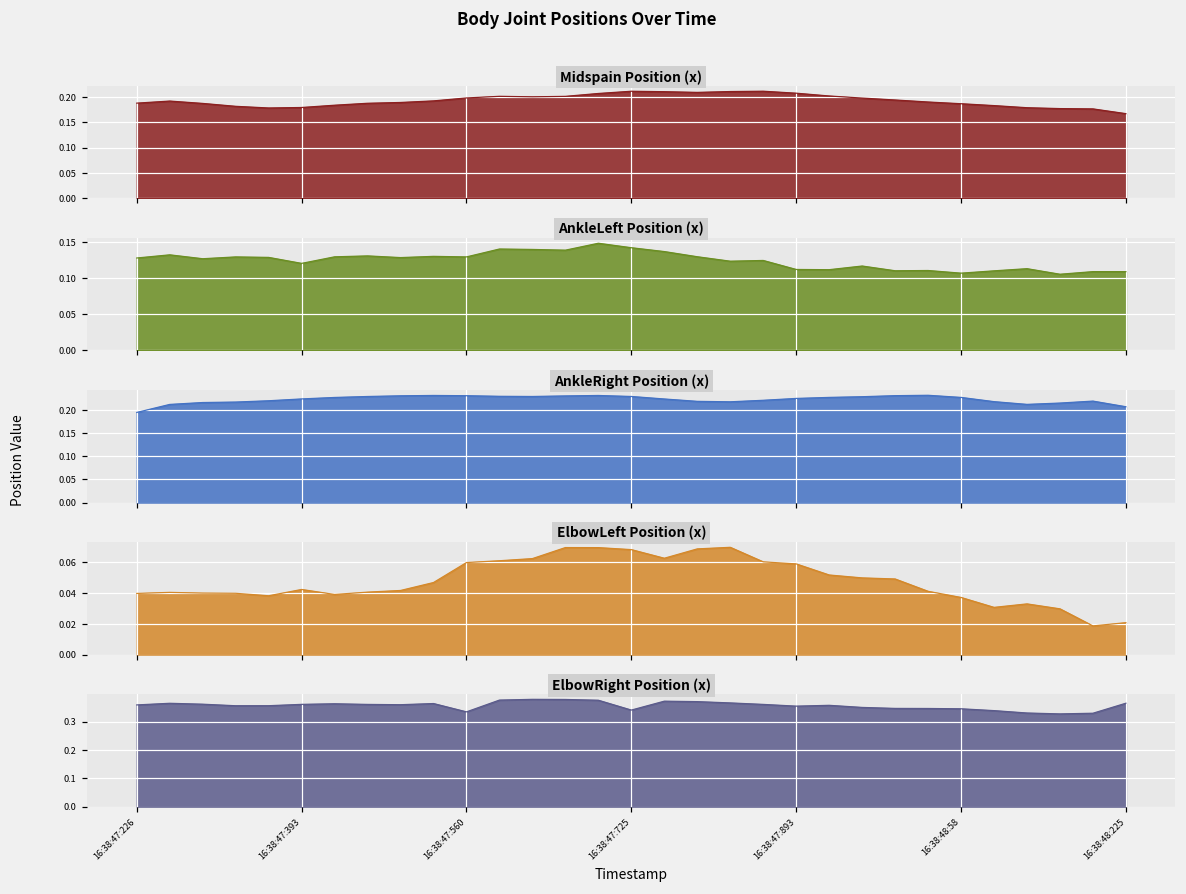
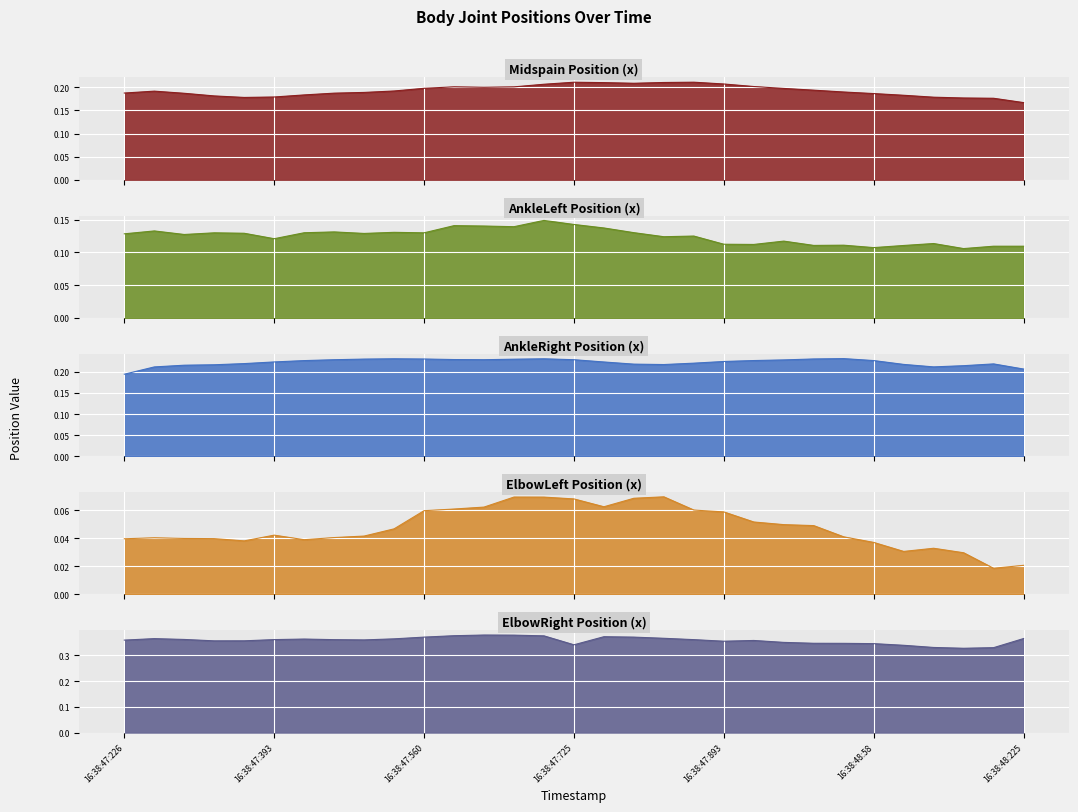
  {
    "ElbowRight Position (x)": {
      "16:38:47:226": 0.36,
      "16:38:47:393": 0.36,
-     "16:38:47:560": 0.33,
+     "16:38:47:560": 0.37,
      "16:38:47:725": 0.34,
      "16:38:47:893": 0.35,
      "16:38:48:58": 0.35,
      "16:38:48:225": 0.37
    }
  }
